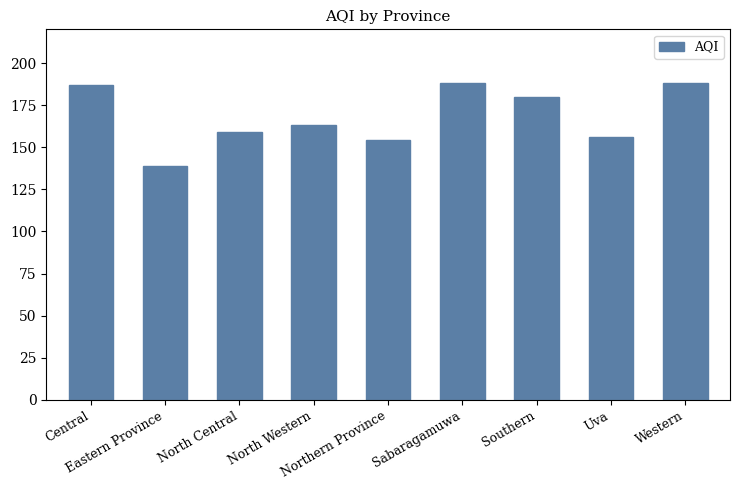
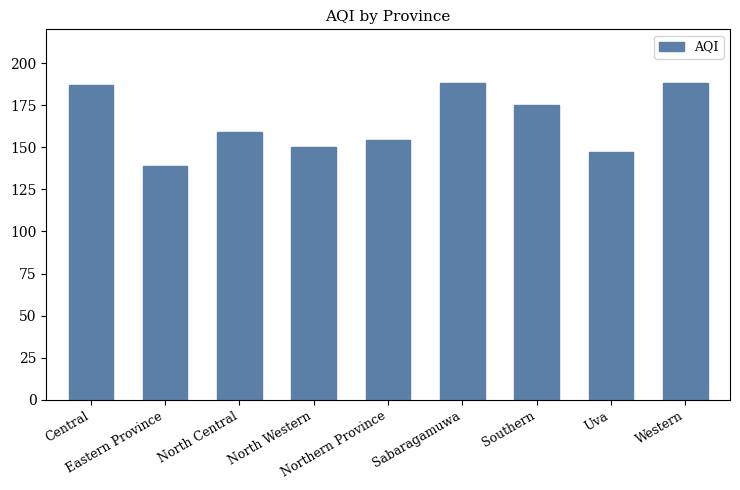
  {
    "Central": 187,
    "Eastern Province": 139,
    "North Central": 159,
-   "North Western": 163,
+   "North Western": 150,
    "Northern Province": 154,
    "Sabaragamuwa": 188,
-   "Southern": 180,
-   "Uva": 156,
+   "Southern": 175,
+   "Uva": 147,
    "Western": 188
  }
